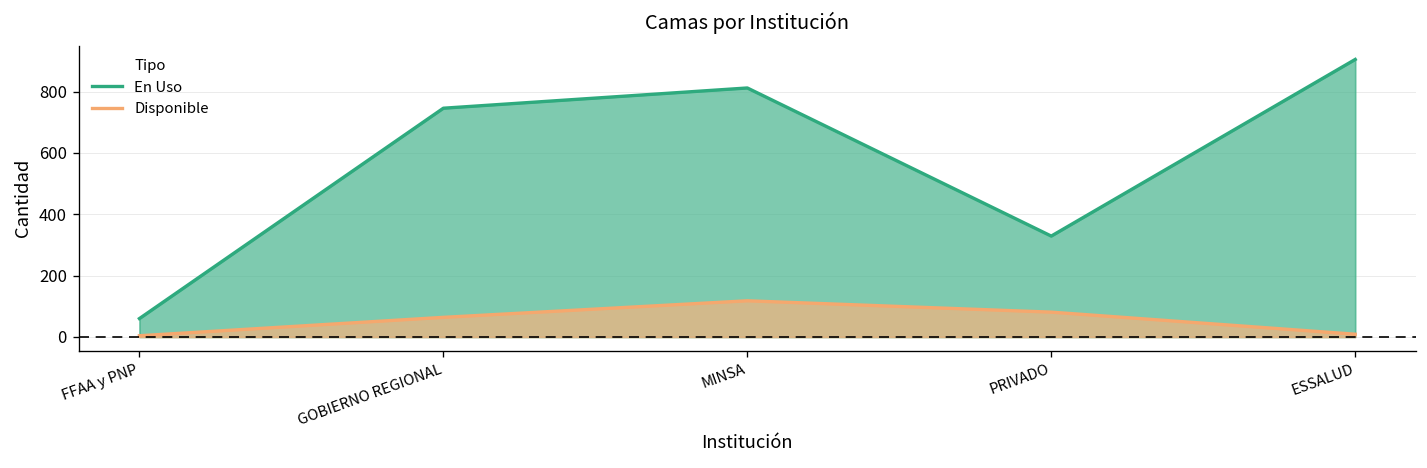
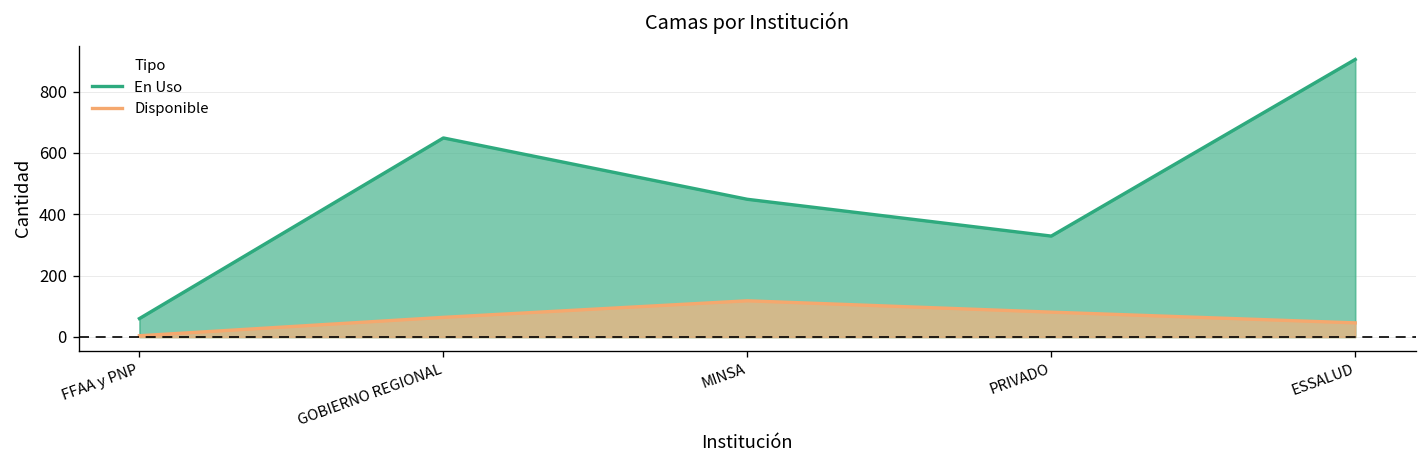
  {
    "En Uso": {
      "FFAA y PNP": 60,
-     "GOBIERNO REGIONAL": 750,
-     "MINSA": 810,
+     "GOBIERNO REGIONAL": 650,
+     "MINSA": 450,
      "PRIVADO": 330,
      "ESSALUD": 910
    },
    "Disponible": {
      "FFAA y PNP": 0,
      "GOBIERNO REGIONAL": 60,
      "MINSA": 120,
      "PRIVADO": 80,
-     "ESSALUD": 10
+     "ESSALUD": 50
    }
  }
